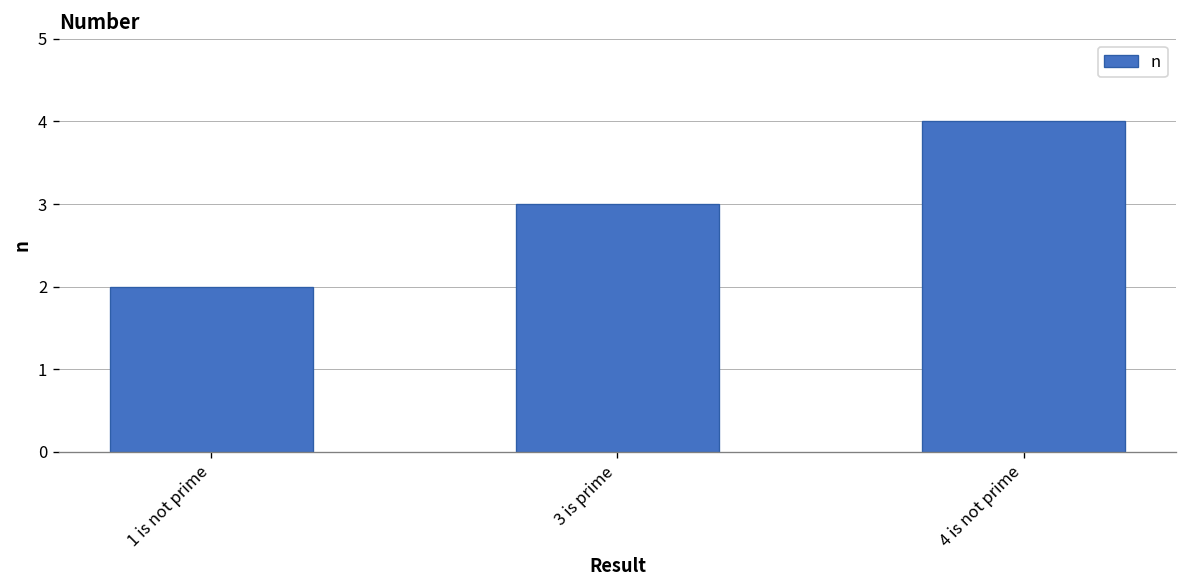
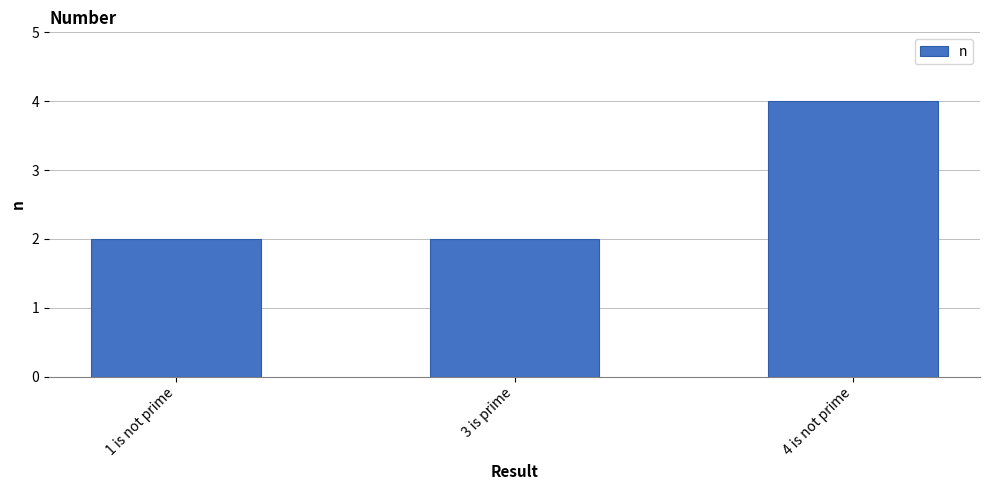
  {
    "1 is not prime": 2,
-   "3 is prime": 3,
+   "3 is prime": 2,
    "4 is not prime": 4
  }
